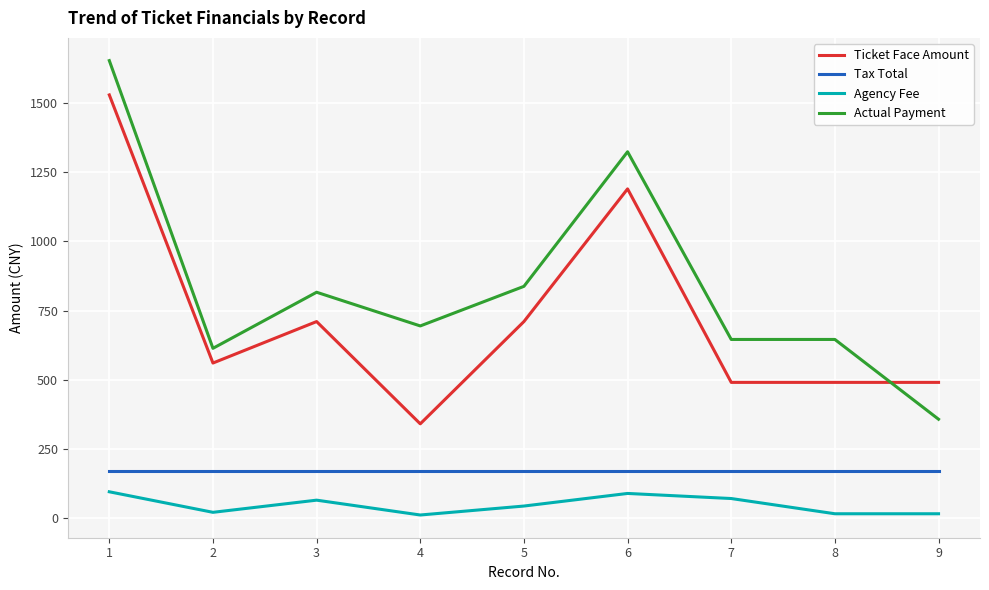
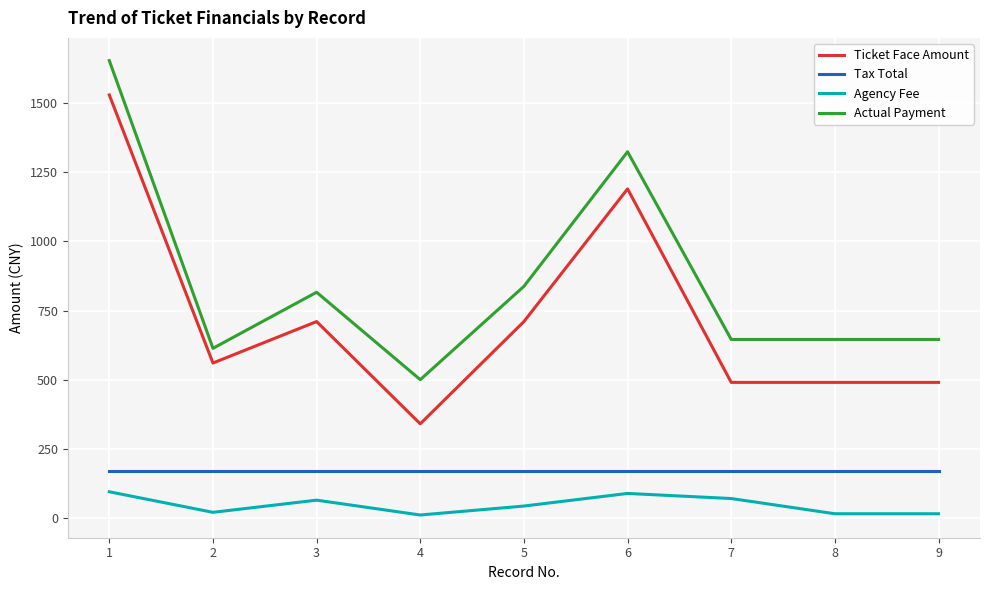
  {
    "Ticket Face Amount": {
      "1": 1530,
      "2": 560,
      "3": 710,
      "4": 340,
      "5": 710,
      "6": 1190,
      "7": 490,
      "8": 490,
      "9": 490
    },
    "Tax Total": {
      "1": 170,
      "2": 170,
      "3": 170,
      "4": 170,
      "5": 170,
      "6": 170,
      "7": 170,
      "8": 170,
      "9": 170
    },
    "Agency Fee": {
      "1": 90,
      "2": 20,
      "3": 60,
      "4": 10,
      "5": 40,
      "6": 90,
      "7": 70,
      "8": 10,
      "9": 10
    },
    "Actual Payment": {
      "1": 1650,
      "2": 610,
      "3": 820,
-     "4": 690,
+     "4": 500,
      "5": 840,
      "6": 1320,
      "7": 650,
      "8": 650,
-     "9": 360
+     "9": 650
    }
  }
